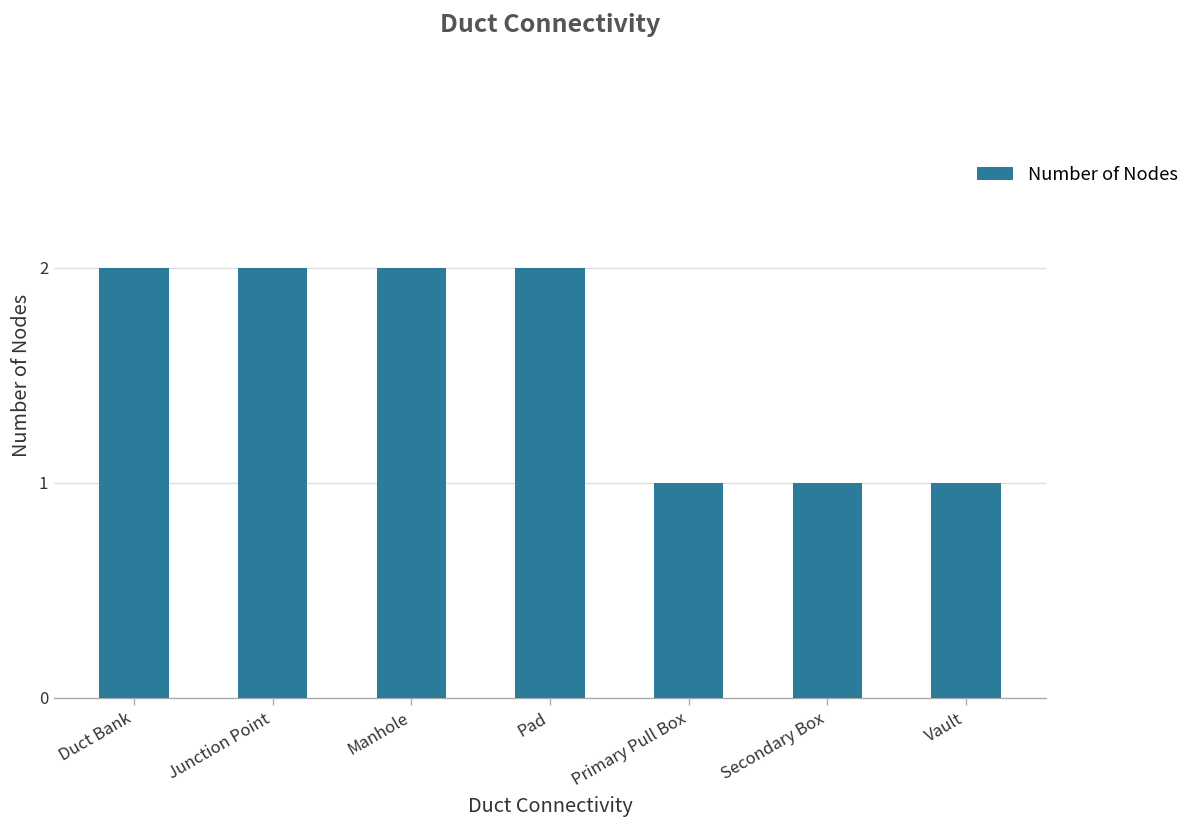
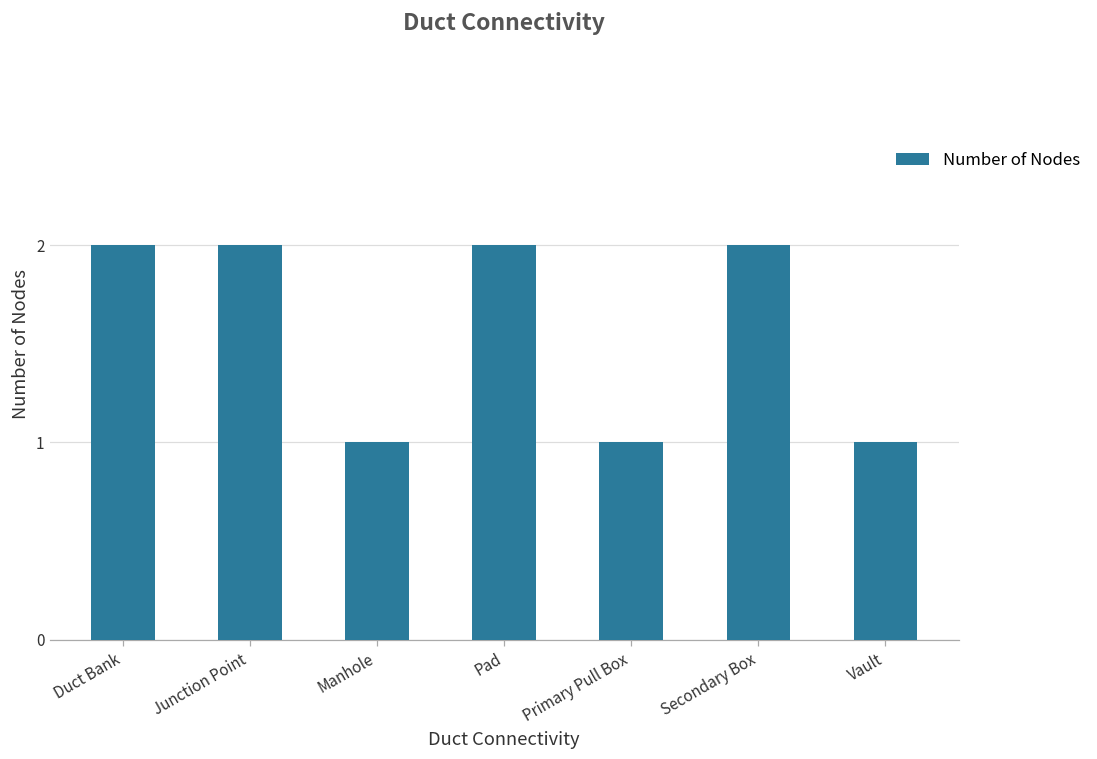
  {
    "Duct Bank": 2,
    "Junction Point": 2,
-   "Manhole": 2,
+   "Manhole": 1,
    "Pad": 2,
    "Primary Pull Box": 1,
-   "Secondary Box": 1,
+   "Secondary Box": 2,
    "Vault": 1
  }
